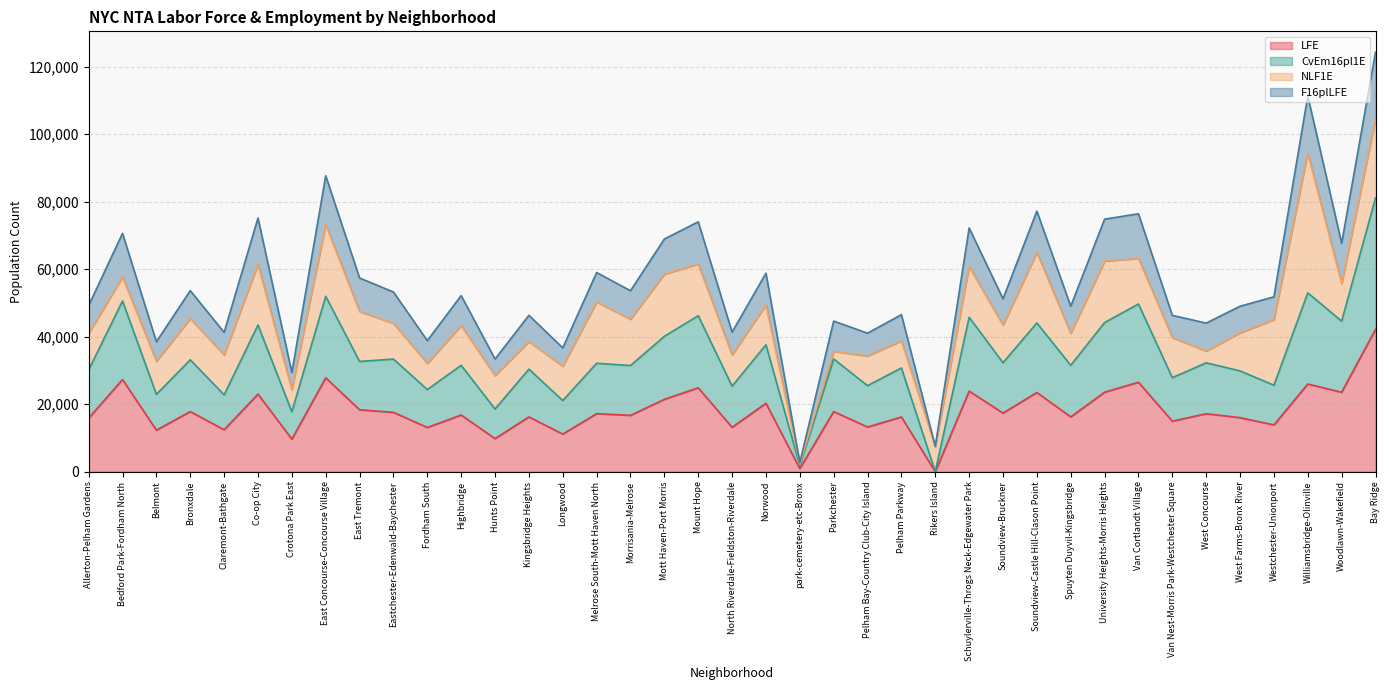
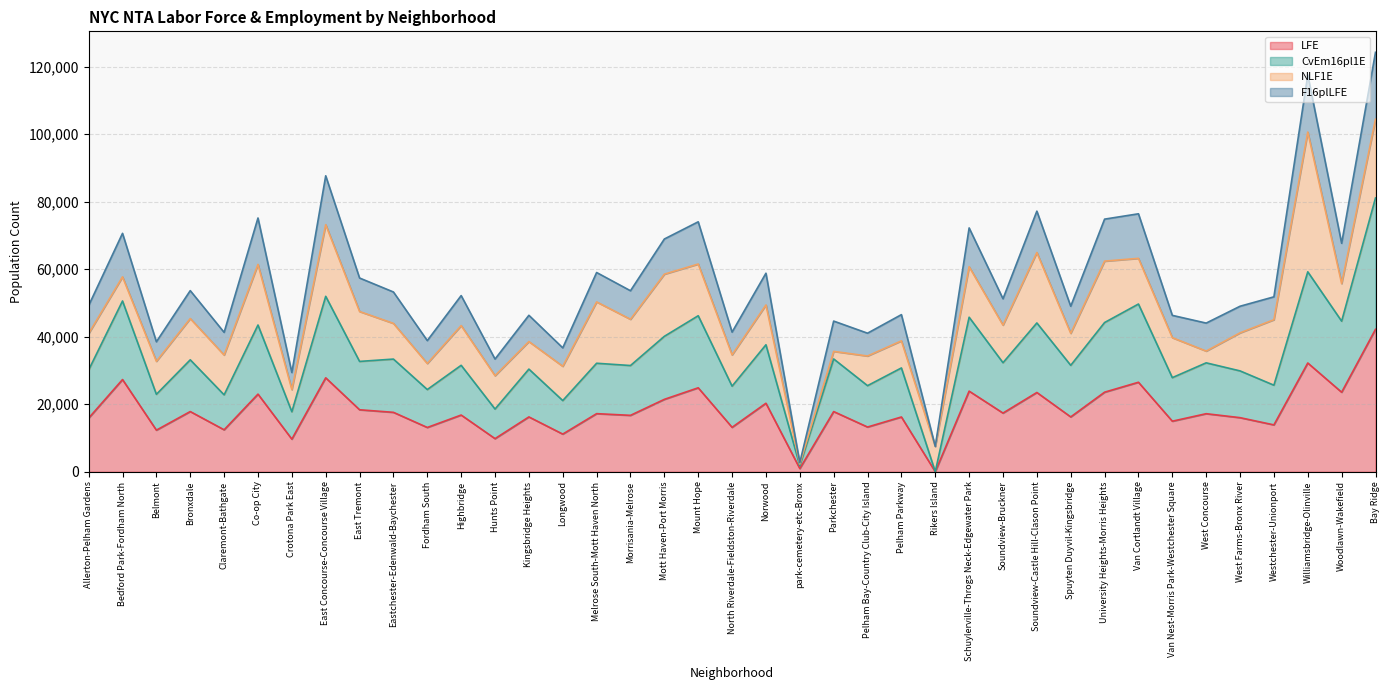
  {
    "LFE": {
      "Allerton-Pelham Gardens": "16,000",
      "Bedford Park-Fordham North": "27,000",
      "Belmont": "12,000",
      "Bronxdale": "18,000",
      "Claremont-Bathgate": "12,000",
      "Co-op City": "23,000",
      "Crotona Park East": "10,000",
      "East Concourse-Concourse Village": "28,000",
      "East Tremont": "18,000",
      "Eastchester-Edenwald-Baychester": "18,000",
      "Fordham South": "13,000",
      "Highbridge": "17,000",
      "Hunts Point": "10,000",
      "Kingsbridge Heights": "16,000",
      "Longwood": "11,000",
      "Melrose South-Mott Haven North": "17,000",
      "Morrisania-Melrose": "17,000",
      "Mott Haven-Port Morris": "21,000",
      "Mount Hope": "25,000",
      "North Riverdale-Fieldston-Riverdale": "13,000",
      "Norwood": "20,000",
      "park-cemetery-etc-Bronx": "1,000",
      "Parkchester": "18,000",
      "Pelham Bay-Country Club-City Island": "13,000",
      "Pelham Parkway": "16,000",
      "Schuylerville-Throgs Neck-Edgewater Park": "24,000",
      "Soundview-Bruckner": "17,000",
      "Soundview-Castle Hill-Clason Point": "23,000",
      "Spuyten Duyvil-Kingsbridge": "16,000",
      "University Heights-Morris Heights": "24,000",
      "Van Cortlandt Village": "27,000",
      "Van Nest-Morris Park-Westchester Square": "15,000",
      "West Concourse": "17,000",
      "West Farms-Bronx River": "16,000",
      "Westchester-Unionport": "14,000",
-     "Williamsbridge-Olinville": "26,000",
+     "Williamsbridge-Olinville": "32,000",
      "Woodlawn-Wakefield": "24,000",
      "Bay Ridge": "42,000"
    },
    "NLF1E": {
      "Allerton-Pelham Gardens": "11,000",
      "Bedford Park-Fordham North": "7,000",
      "Belmont": "10,000",
      "Bronxdale": "12,000",
      "Claremont-Bathgate": "12,000",
      "Co-op City": "18,000",
      "Crotona Park East": "7,000",
      "East Concourse-Concourse Village": "21,000",
      "East Tremont": "15,000",
      "Eastchester-Edenwald-Baychester": "11,000",
      "Fordham South": "8,000",
      "Highbridge": "12,000",
      "Hunts Point": "10,000",
      "Kingsbridge Heights": "8,000",
      "Longwood": "10,000",
      "Melrose South-Mott Haven North": "18,000",
      "Morrisania-Melrose": "14,000",
      "Mott Haven-Port Morris": "18,000",
      "Mount Hope": "15,000",
      "North Riverdale-Fieldston-Riverdale": "9,000",
      "Norwood": "12,000",
      "Parkchester": "2,000",
      "Pelham Bay-Country Club-City Island": "9,000",
      "Pelham Parkway": "8,000",
      "Schuylerville-Throgs Neck-Edgewater Park": "15,000",
      "Soundview-Bruckner": "11,000",
      "Soundview-Castle Hill-Clason Point": "21,000",
      "Spuyten Duyvil-Kingsbridge": "9,000",
      "University Heights-Morris Heights": "18,000",
      "Van Cortlandt Village": "14,000",
      "Van Nest-Morris Park-Westchester Square": "12,000",
      "West Concourse": "3,000",
      "West Farms-Bronx River": "11,000",
      "Westchester-Unionport": "19,000",
      "Williamsbridge-Olinville": "41,000",
      "Woodlawn-Wakefield": "11,000",
      "Bay Ridge": "23,000"
    }
  }
